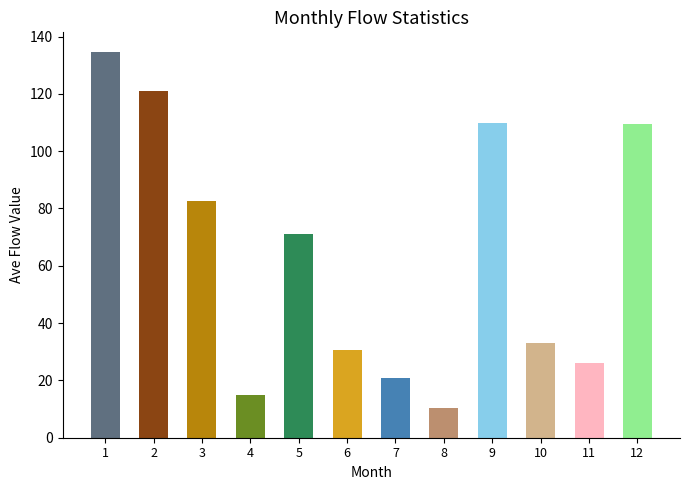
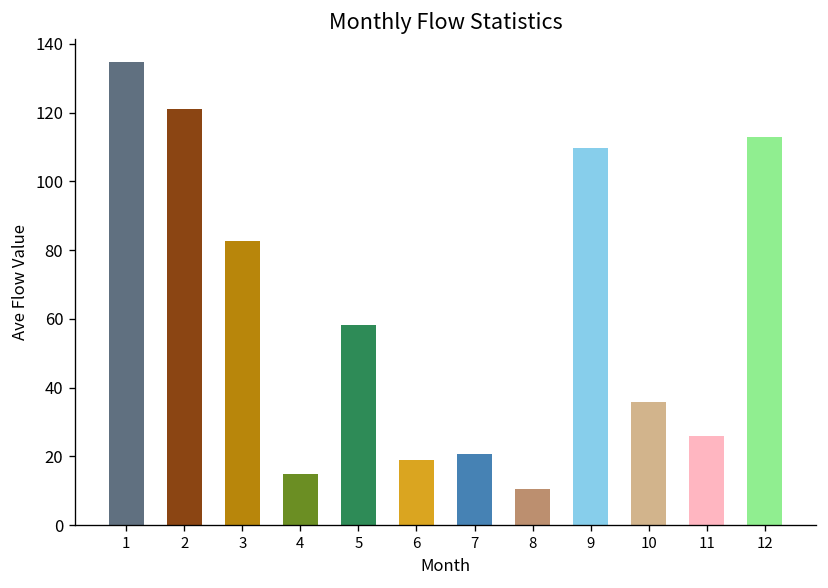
  {
    "1": 135,
    "2": 121,
    "3": 83,
    "4": 15,
-   "5": 71,
-   "6": 30,
+   "5": 58,
+   "6": 19,
    "7": 21,
    "8": 11,
    "9": 110,
-   "10": 33,
+   "10": 36,
    "11": 26,
-   "12": 109
+   "12": 113
  }
